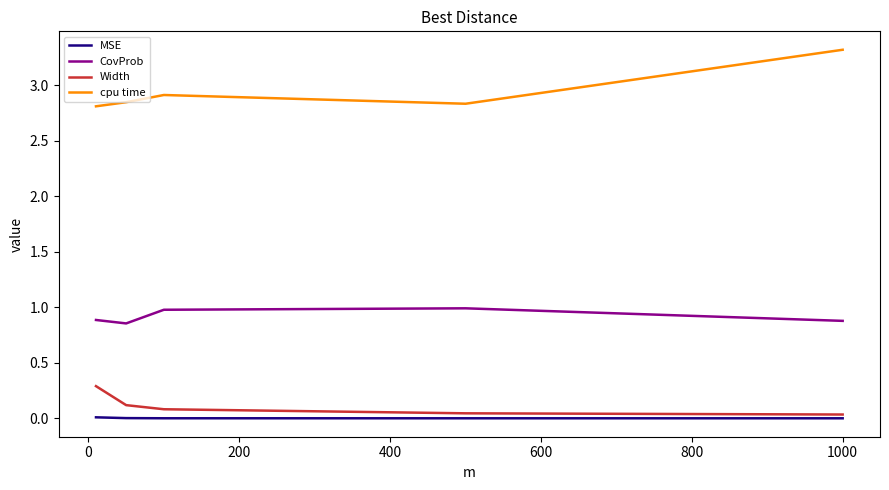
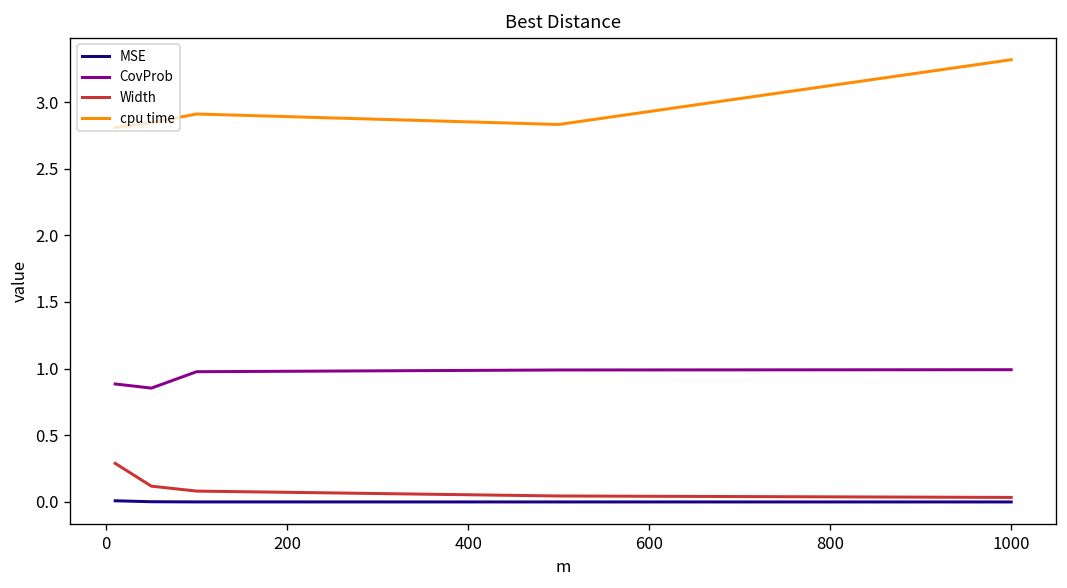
  {
    "MSE": {
      "1000": 0.00
    },
    "CovProb": {
-     "1000": 0.88
+     "1000": 0.99
    },
    "Width": {
      "1000": 0.03
    },
    "cpu time": {
      "1000": 3.32
    }
  }
